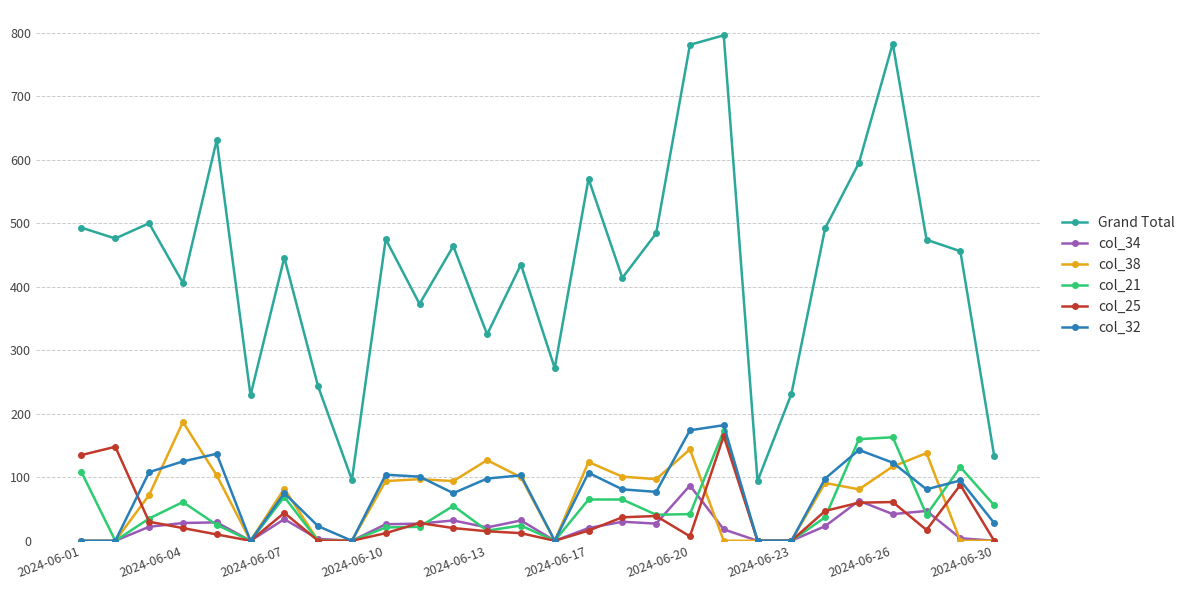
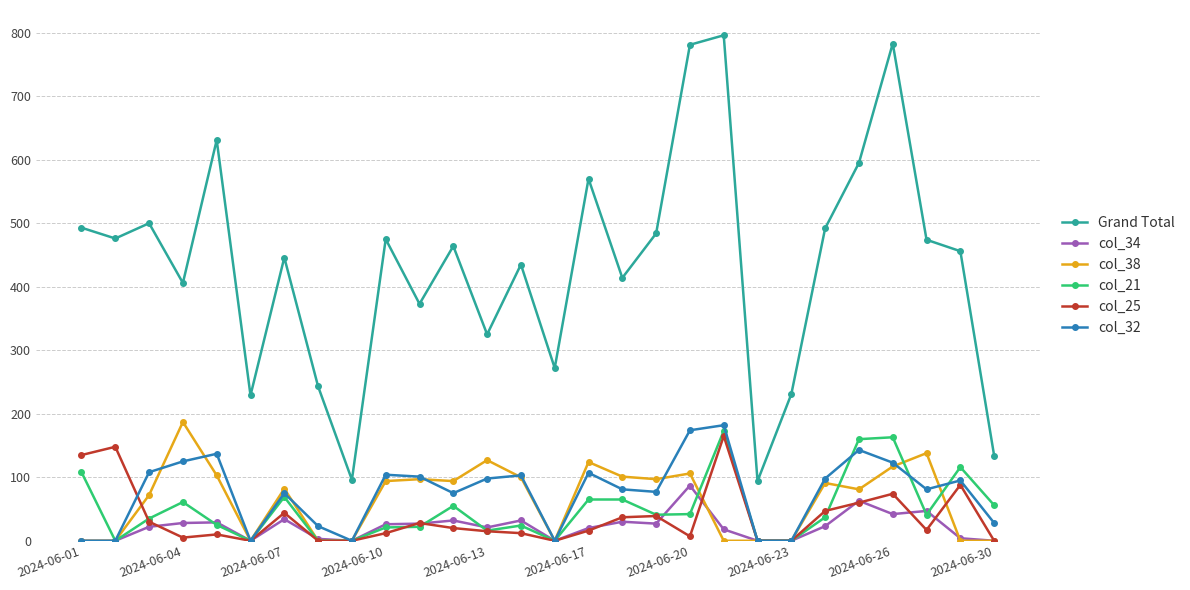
  {
    "col_34": {
      "2024-06-04": 30,
      "2024-06-07": 30,
      "2024-06-10": 30,
      "2024-06-13": 20,
      "2024-06-20": 90,
      "2024-06-26": 40
    },
    "col_38": {
      "2024-06-04": 190,
      "2024-06-07": 80,
      "2024-06-10": 90,
      "2024-06-13": 130,
      "2024-06-17": 120,
-     "2024-06-20": 140,
+     "2024-06-20": 110,
      "2024-06-26": 120
    },
    "col_25": {
      "2024-06-01": 140,
-     "2024-06-04": 20,
+     "2024-06-04": 10,
      "2024-06-07": 40,
      "2024-06-10": 10,
      "2024-06-20": 10,
-     "2024-06-26": 60
+     "2024-06-26": 70
    }
  }
